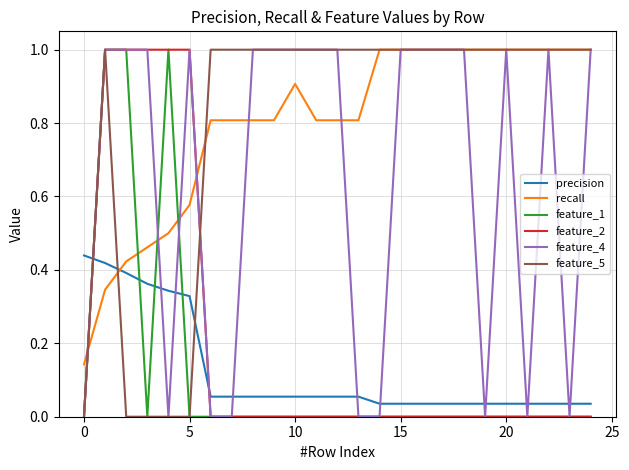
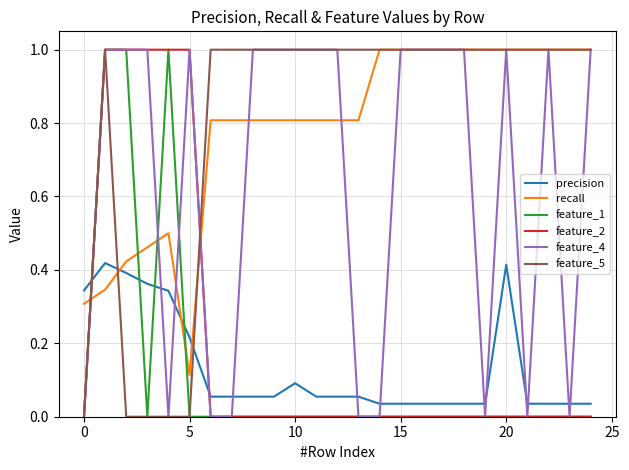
  {
    "precision": {
-     "0": 0.44,
-     "5": 0.33,
-     "10": 0.05,
+     "0": 0.34,
+     "5": 0.22,
+     "10": 0.09,
      "15": 0.04,
-     "20": 0.04
+     "20": 0.41
    },
    "recall": {
-     "0": 0.14,
-     "5": 0.58,
-     "10": 0.91
+     "0": 0.31,
+     "5": 0.11,
+     "10": 0.81
    }
  }
